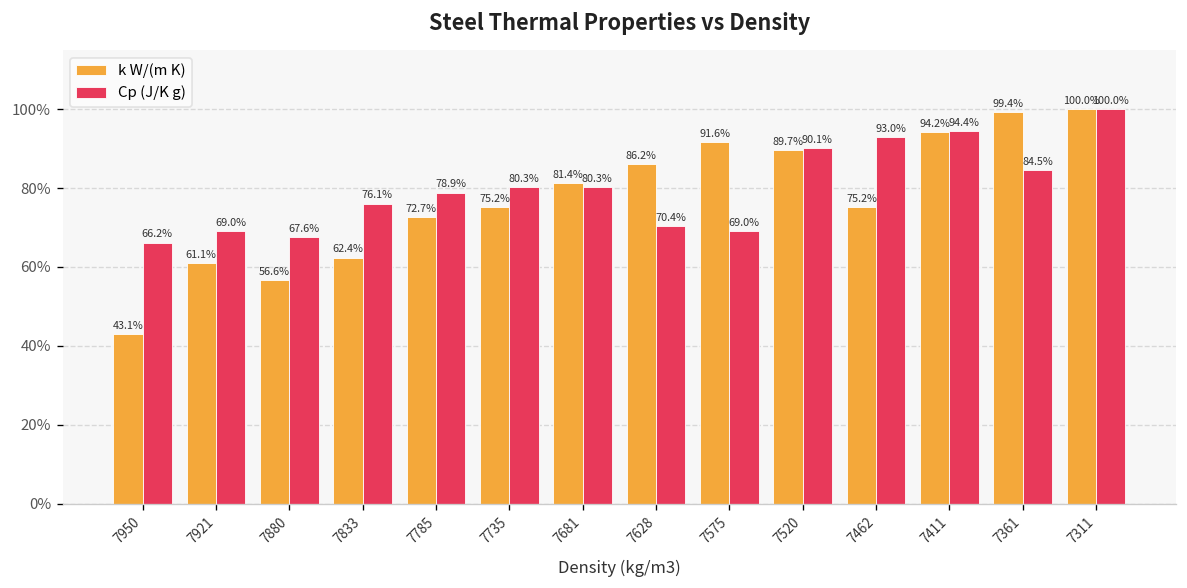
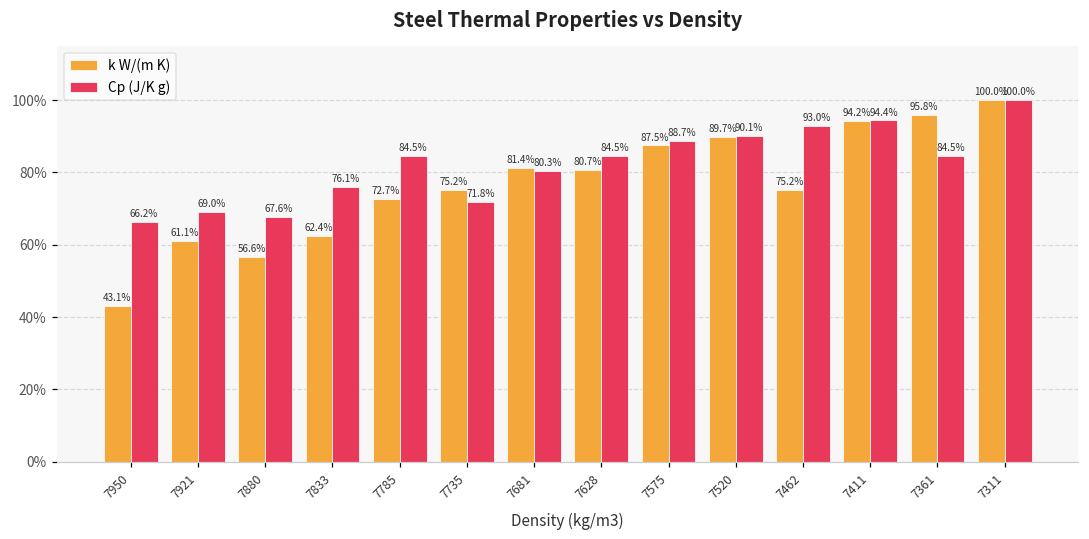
  {
    "k W/(m K)": {
      "7950": "43.1%",
      "7921": "61.1%",
      "7880": "56.6%",
      "7833": "62.4%",
      "7785": "72.7%",
      "7735": "75.2%",
      "7681": "81.4%",
-     "7628": "86.2%",
-     "7575": "91.6%",
+     "7628": "80.7%",
+     "7575": "87.5%",
      "7520": "89.7%",
      "7462": "75.2%",
      "7411": "94.2%",
-     "7361": "99.4%"
+     "7361": "95.8%"
    },
    "Cp (J/K g)": {
      "7950": "66.2%",
      "7921": "69.0%",
      "7880": "67.6%",
      "7833": "76.1%",
-     "7785": "78.9%",
-     "7735": "80.3%",
+     "7785": "84.5%",
+     "7735": "71.8%",
      "7681": "80.3%",
-     "7628": "70.4%",
-     "7575": "69.0%",
+     "7628": "84.5%",
+     "7575": "88.7%",
      "7520": "90.1%",
      "7462": "93.0%",
      "7411": "94.4%",
      "7361": "84.5%"
    }
  }
